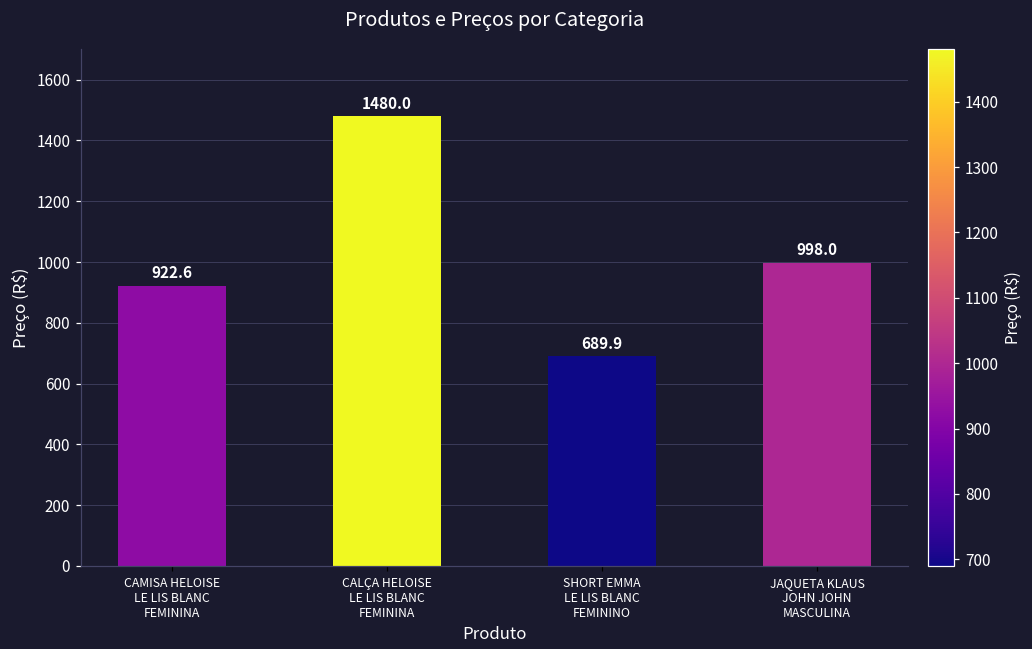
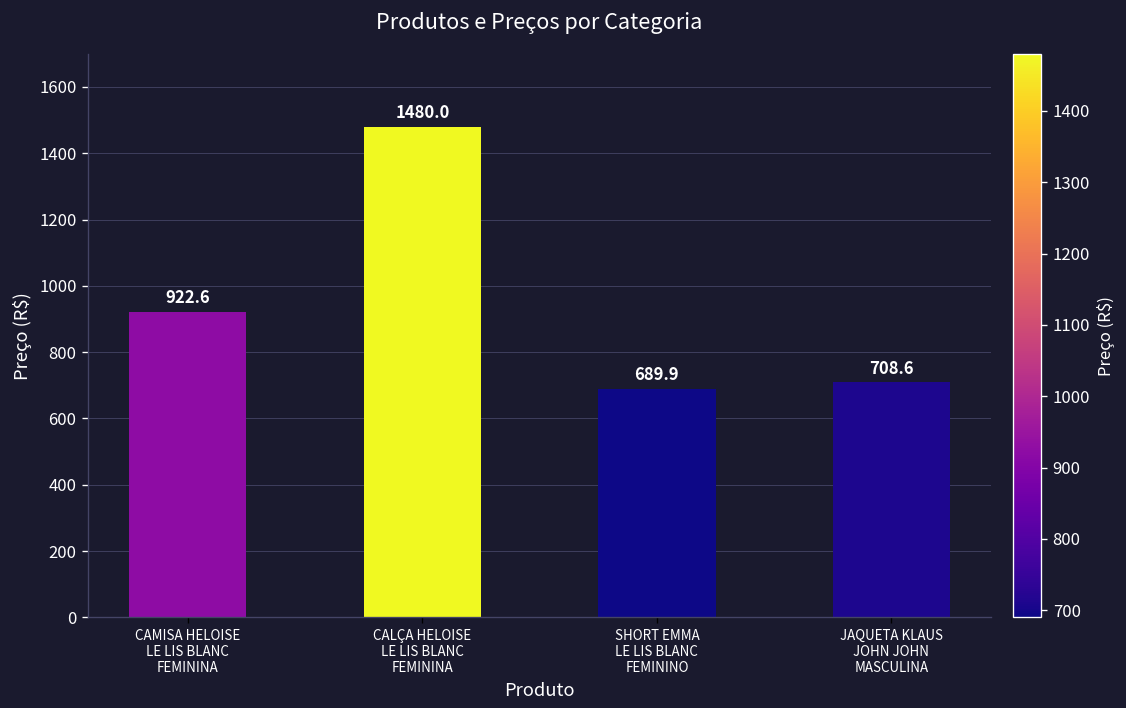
  {
    "CAMISA HELOISE LE LIS BLANC FEMININA": 922.6,
    "CALÇA HELOISE LE LIS BLANC FEMININA": 1480.0,
    "SHORT EMMA LE LIS BLANC FEMININO": 689.9,
-   "JAQUETA KLAUS JOHN JOHN MASCULINA": 998.0
+   "JAQUETA KLAUS JOHN JOHN MASCULINA": 708.6
  }
